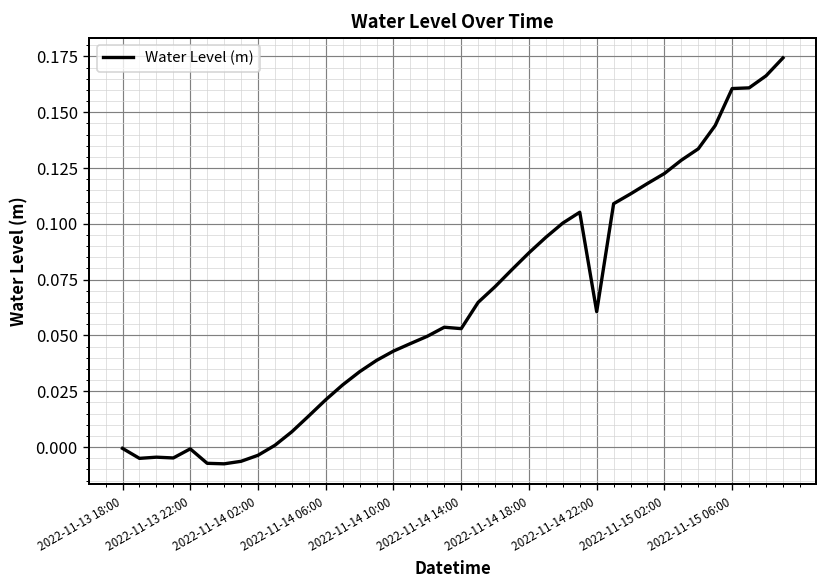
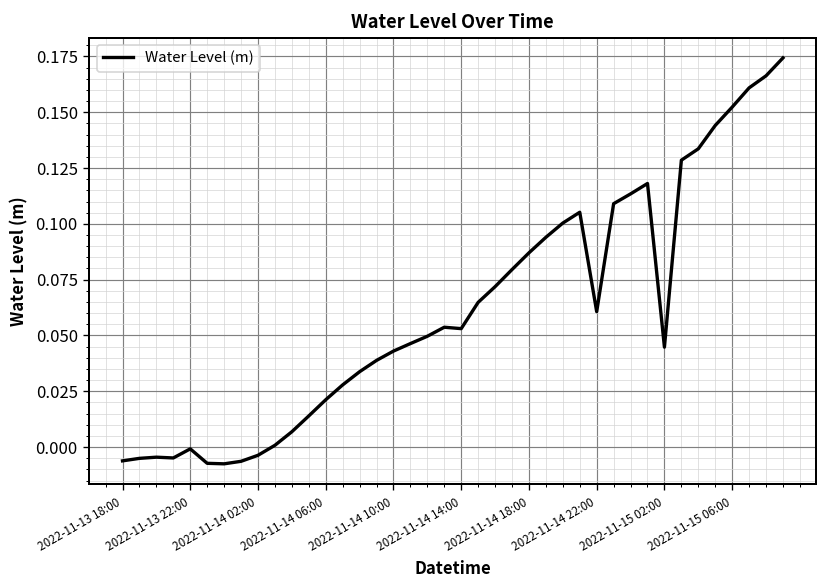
  {
-   "2022-11-13 18:00": -0.001,
+   "2022-11-13 18:00": -0.006,
    "2022-11-13 22:00": -0.001,
    "2022-11-14 02:00": -0.004,
    "2022-11-14 06:00": 0.021,
    "2022-11-14 10:00": 0.043,
    "2022-11-14 14:00": 0.053,
    "2022-11-14 18:00": 0.087,
    "2022-11-14 22:00": 0.061,
-   "2022-11-15 02:00": 0.123,
-   "2022-11-15 06:00": 0.161
+   "2022-11-15 02:00": 0.045,
+   "2022-11-15 06:00": 0.152
  }
